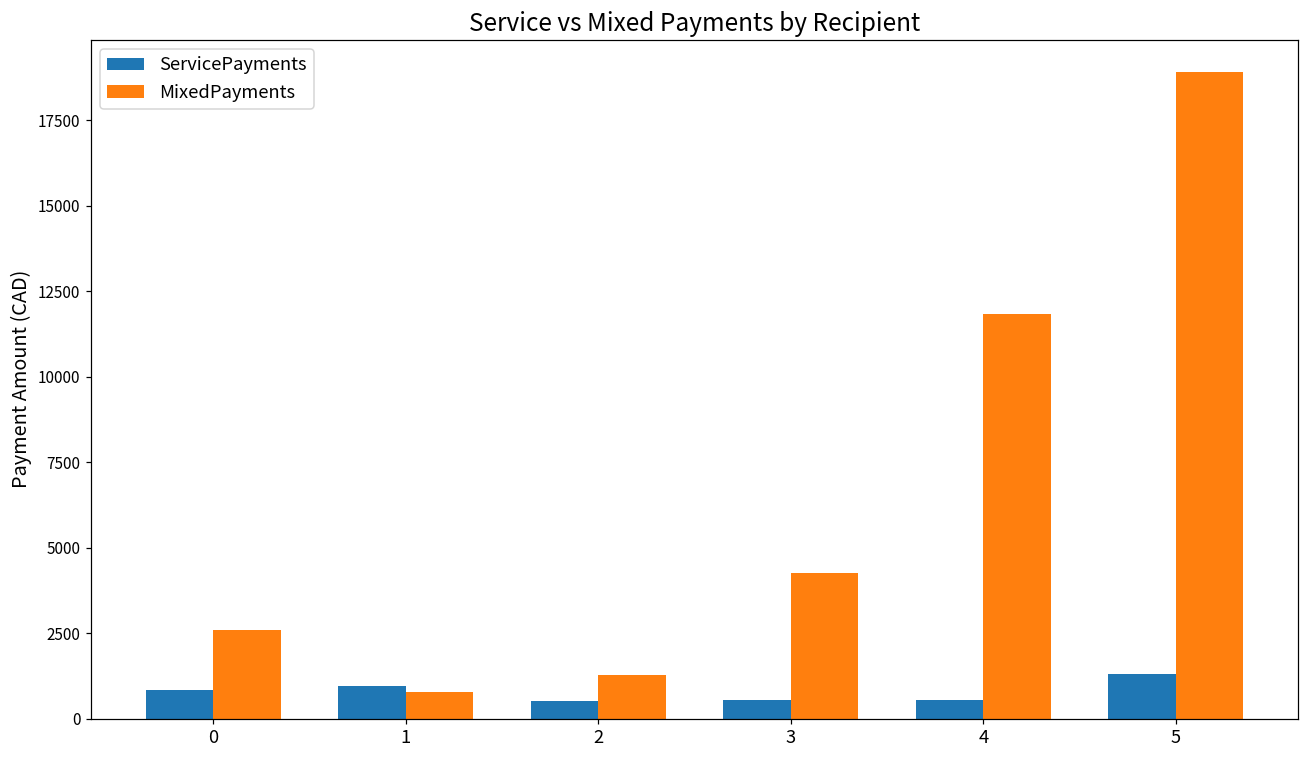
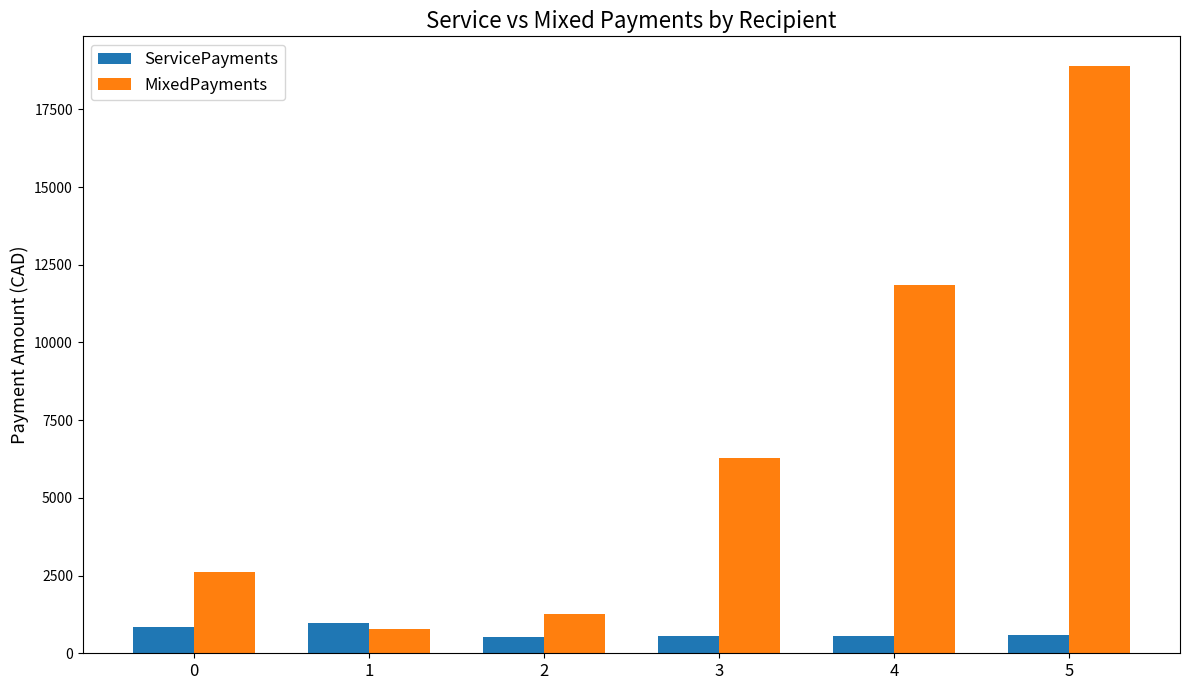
  {
    "ServicePayments": {
      "0": 900,
      "1": 1000,
      "2": 500,
      "3": 600,
      "4": 600,
-     "5": 1300
+     "5": 600
    },
    "MixedPayments": {
      "0": 2600,
      "1": 800,
      "2": 1300,
-     "3": 4300,
+     "3": 6300,
      "4": 11800,
      "5": 18900
    }
  }
